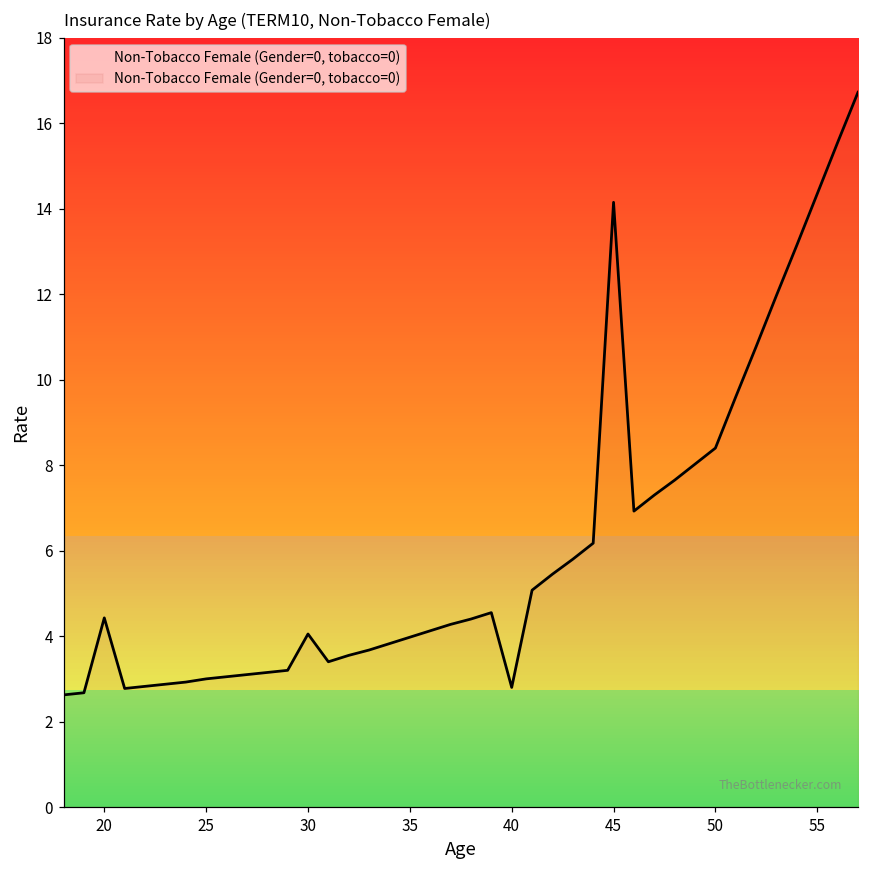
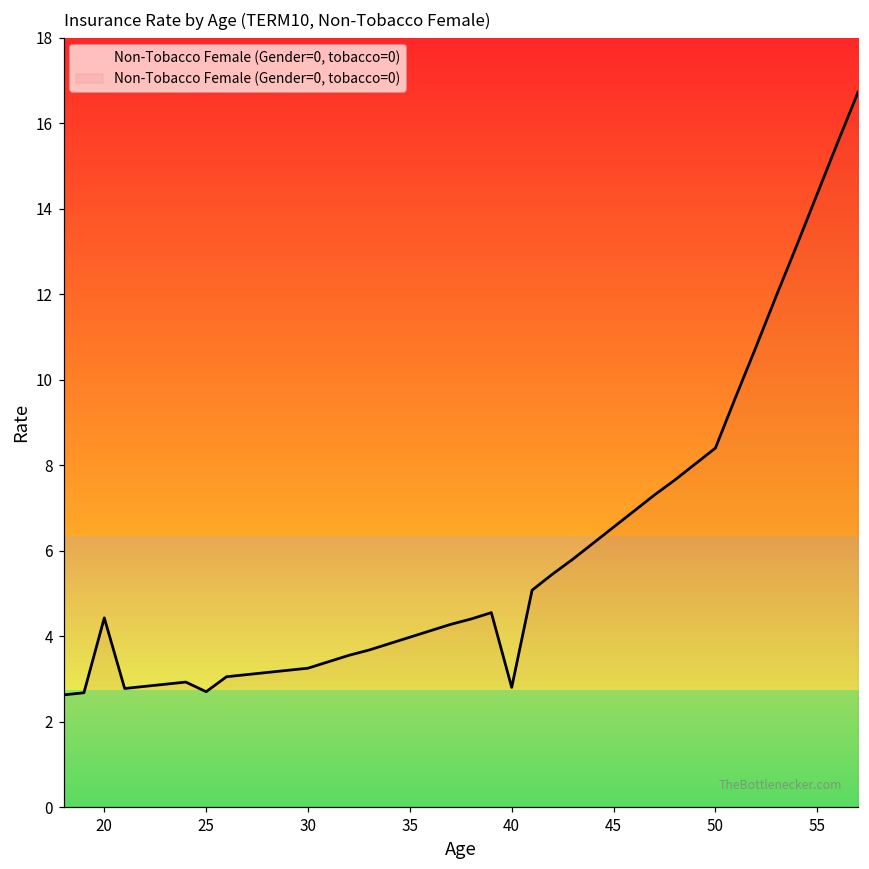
  {
    "20": 4.4,
-   "25": 3.0,
-   "30": 4.1,
+   "25": 2.7,
+   "30": 3.3,
    "35": 4.0,
    "40": 2.8,
-   "45": 14.2,
+   "45": 6.6,
    "50": 8.4,
    "55": 14.4
  }
